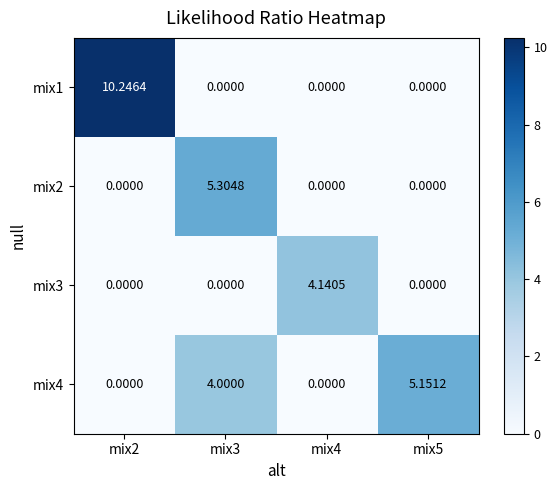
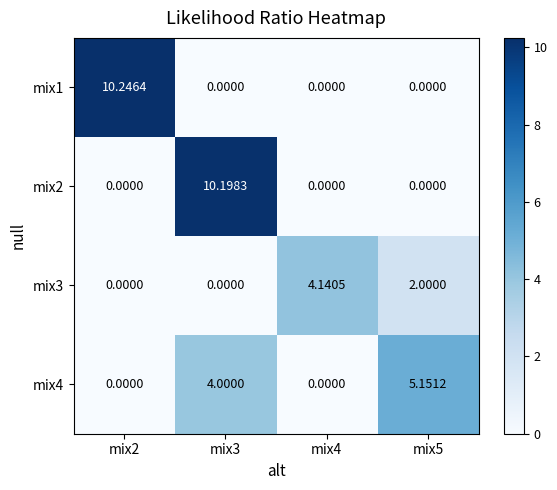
  {
    "mix1": {
      "mix2": 10.2464,
      "mix3": 0.0000,
      "mix4": 0.0000,
      "mix5": 0.0000
    },
    "mix2": {
      "mix2": 0.0000,
-     "mix3": 5.3048,
+     "mix3": 10.1983,
      "mix4": 0.0000,
      "mix5": 0.0000
    },
    "mix3": {
      "mix2": 0.0000,
      "mix3": 0.0000,
      "mix4": 4.1405,
-     "mix5": 0.0000
+     "mix5": 2.0000
    },
    "mix4": {
      "mix2": 0.0000,
      "mix3": 4.0000,
      "mix4": 0.0000,
      "mix5": 5.1512
    }
  }
